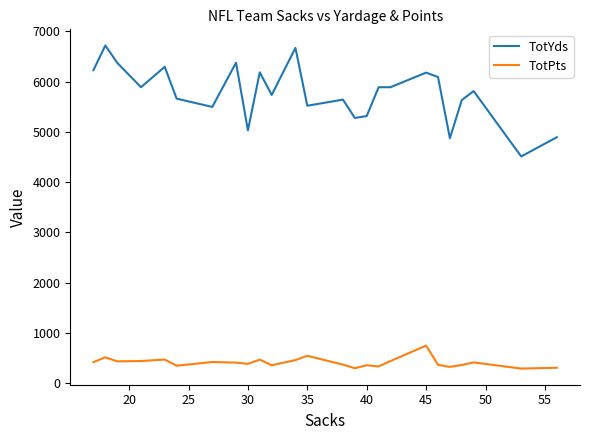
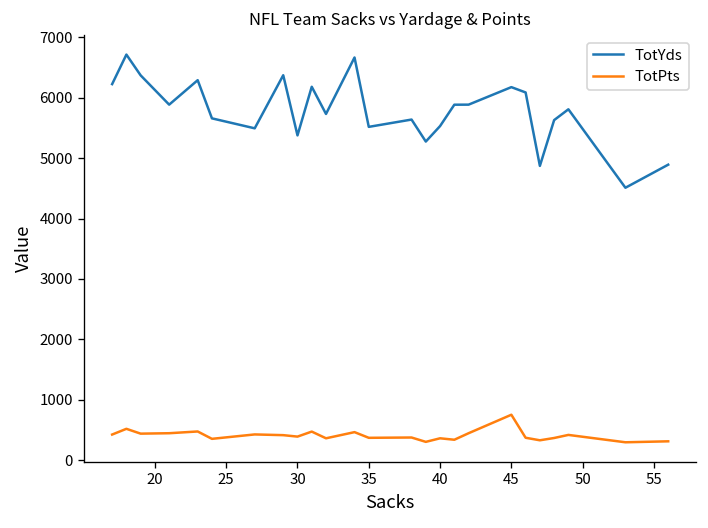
  {
    "TotYds": {
-     "30": 5000,
+     "30": 5400,
      "35": 5500,
-     "40": 5300,
+     "40": 5500,
      "45": 6200
    },
    "TotPts": {
      "30": 400,
-     "35": 600,
+     "35": 400,
      "40": 400,
      "45": 800
    }
  }
